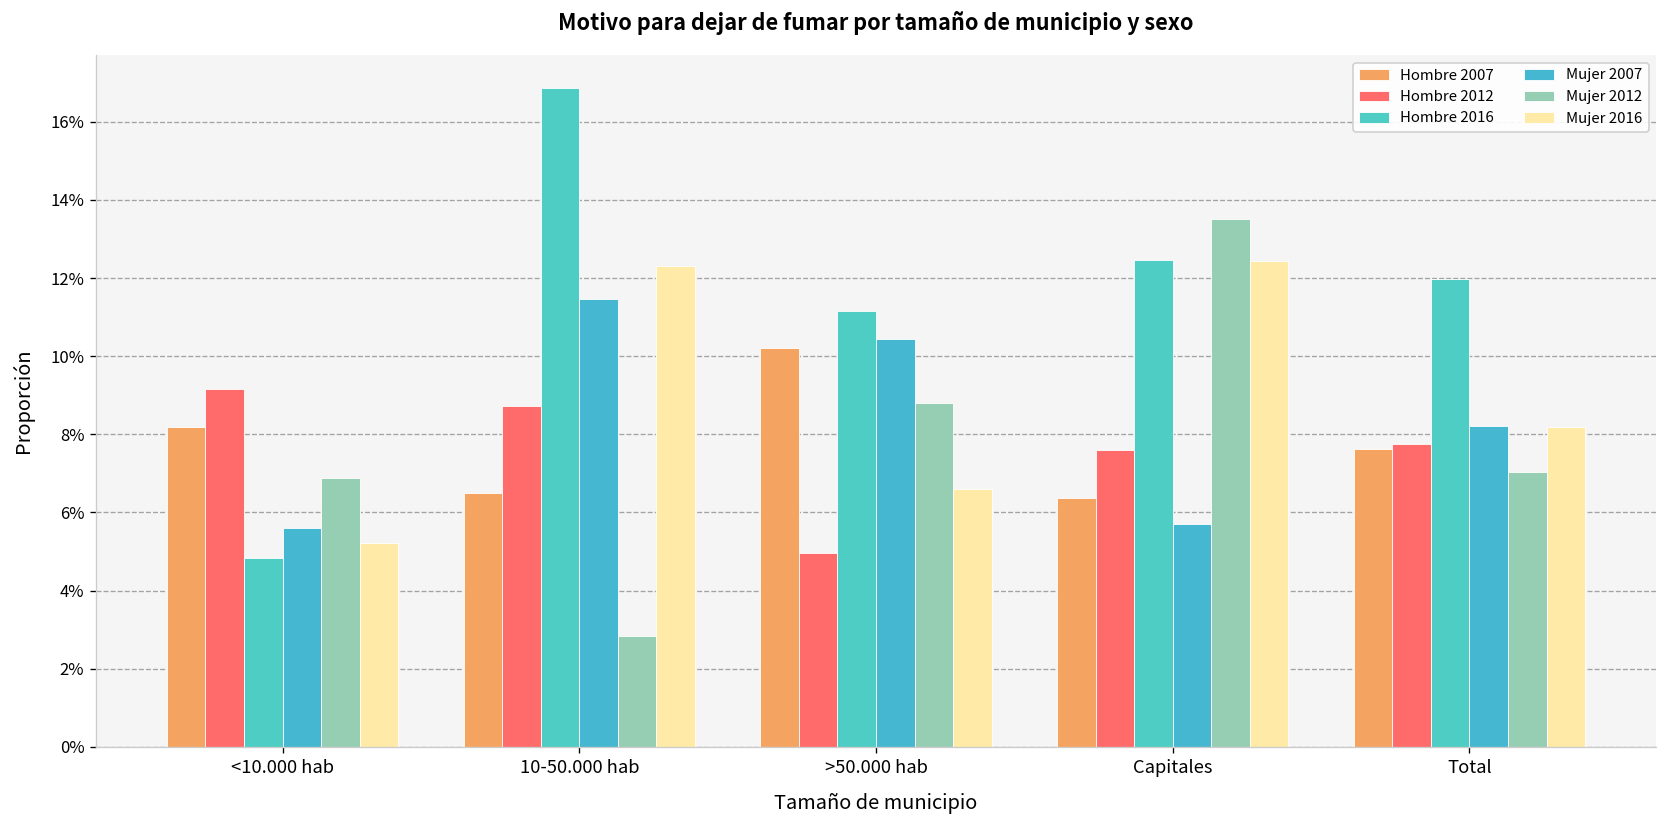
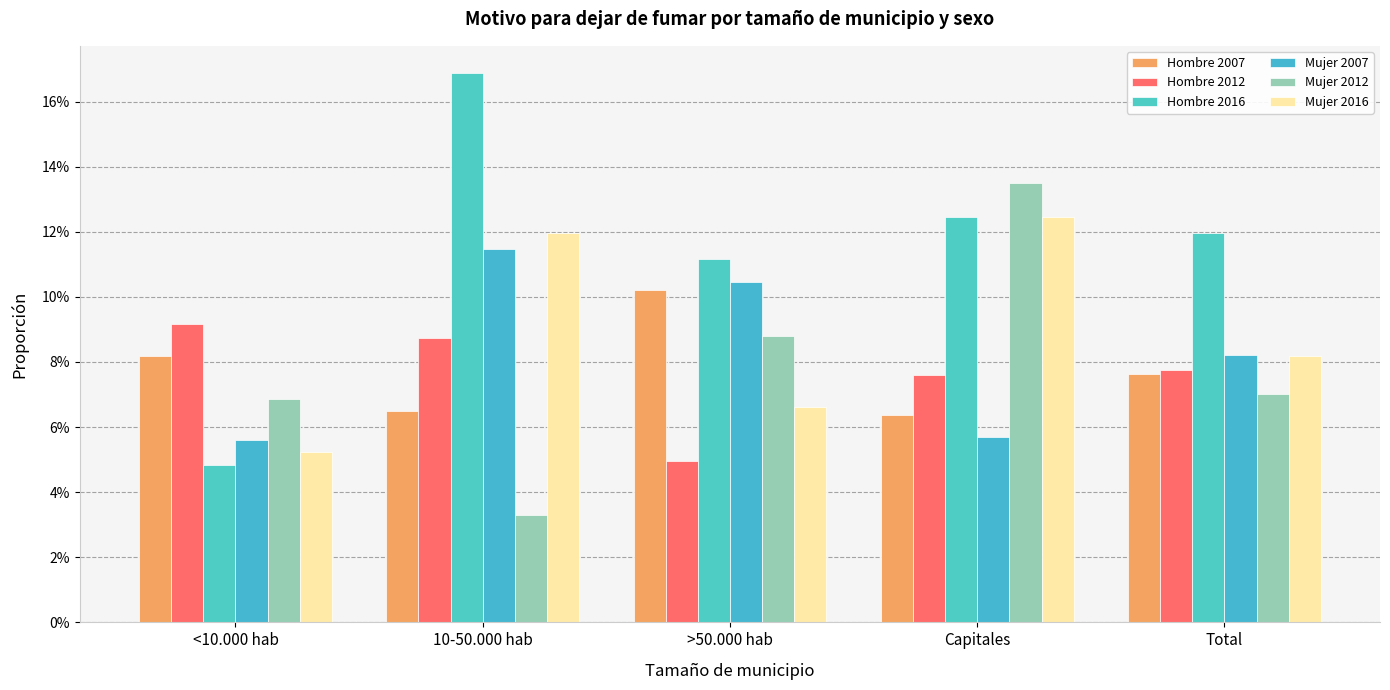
  {
    "Mujer 2012": {
      "<10.000 hab": "6.9%",
-     "10-50.000 hab": "2.8%",
+     "10-50.000 hab": "3.3%",
      ">50.000 hab": "8.8%",
      "Capitales": "13.5%",
      "Total": "7.0%"
    },
    "Mujer 2016": {
      "<10.000 hab": "5.2%",
-     "10-50.000 hab": "12.3%",
+     "10-50.000 hab": "12.0%",
      ">50.000 hab": "6.6%",
      "Capitales": "12.4%",
      "Total": "8.2%"
    }
  }
